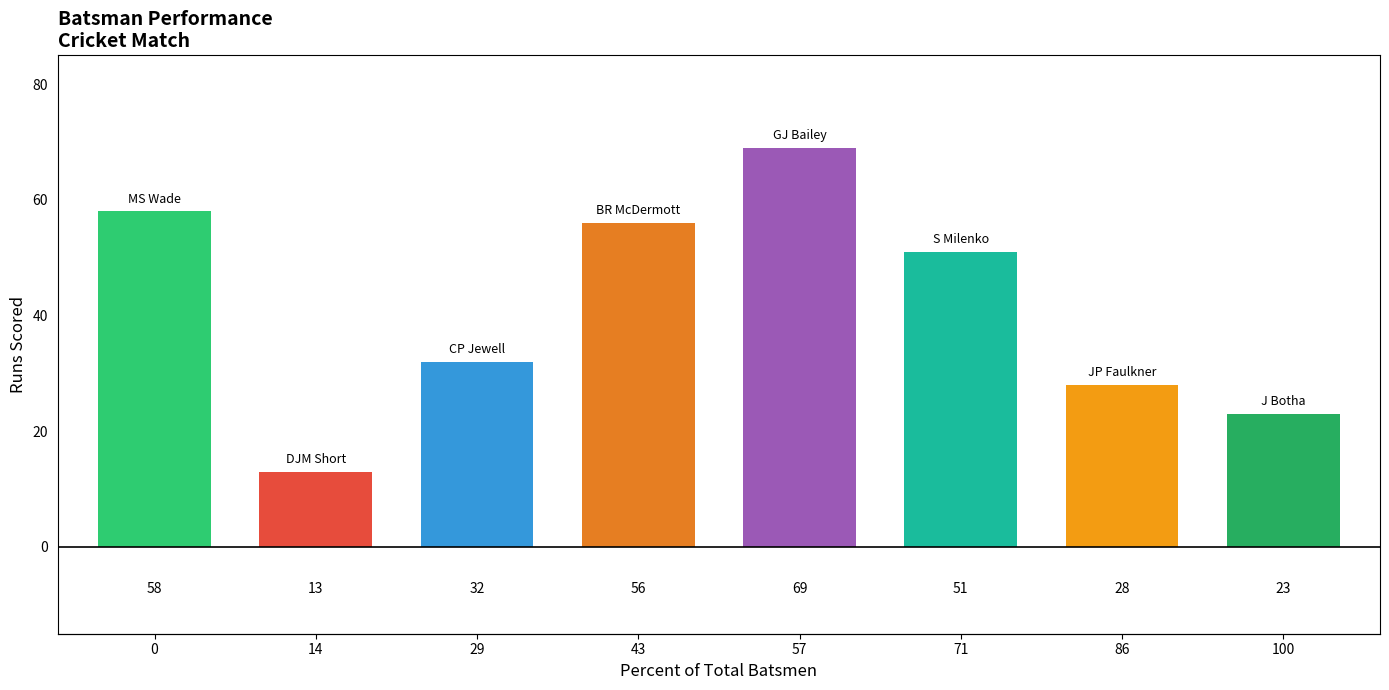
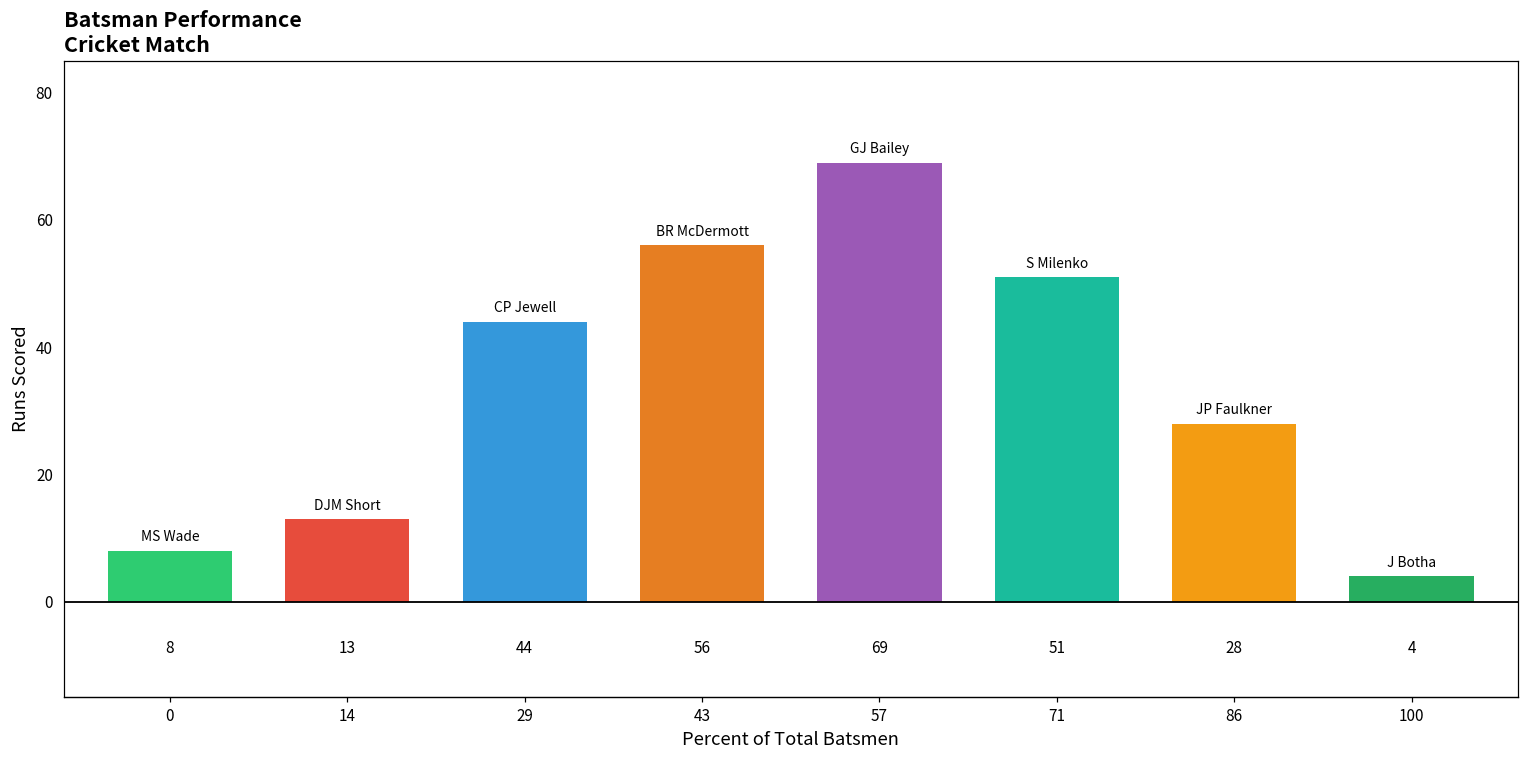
  {
-   "0": 58,
-   "29": 32,
-   "100": 23
+   "0": 8,
+   "29": 44,
+   "100": 4
  }
